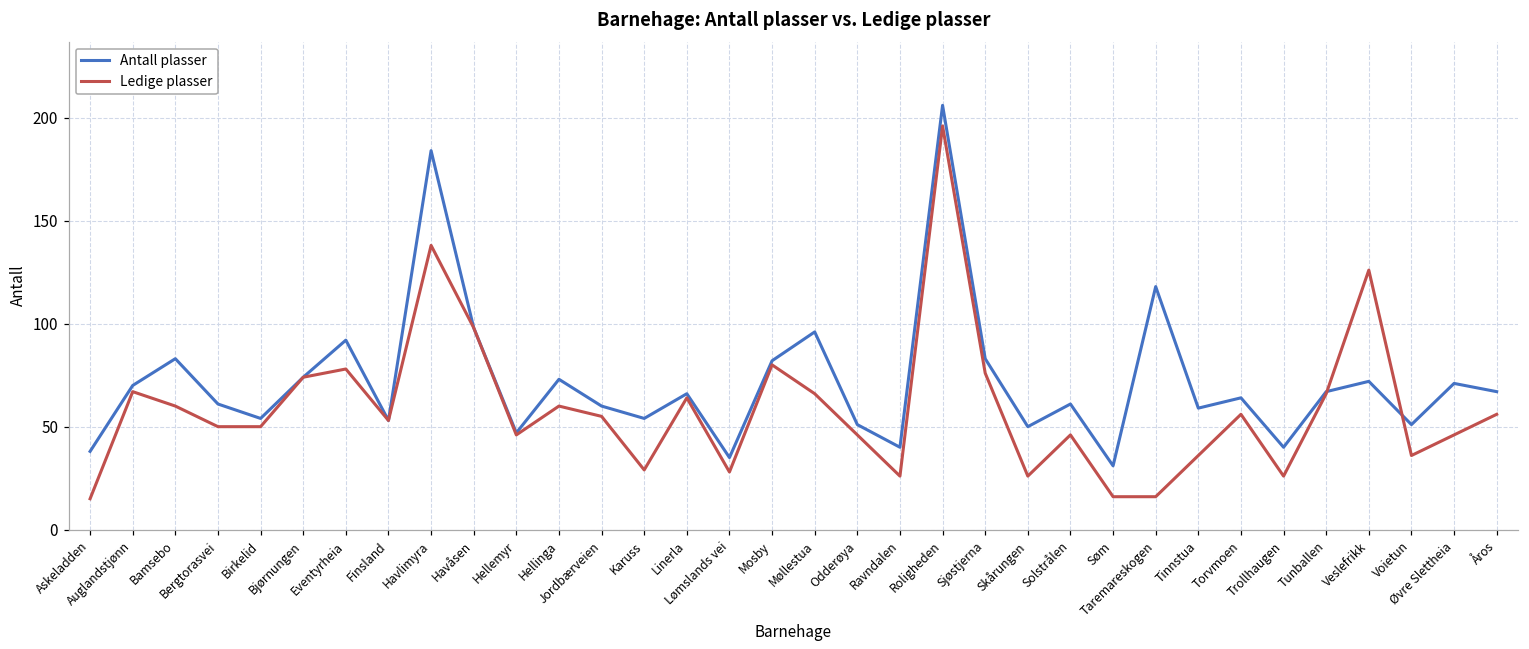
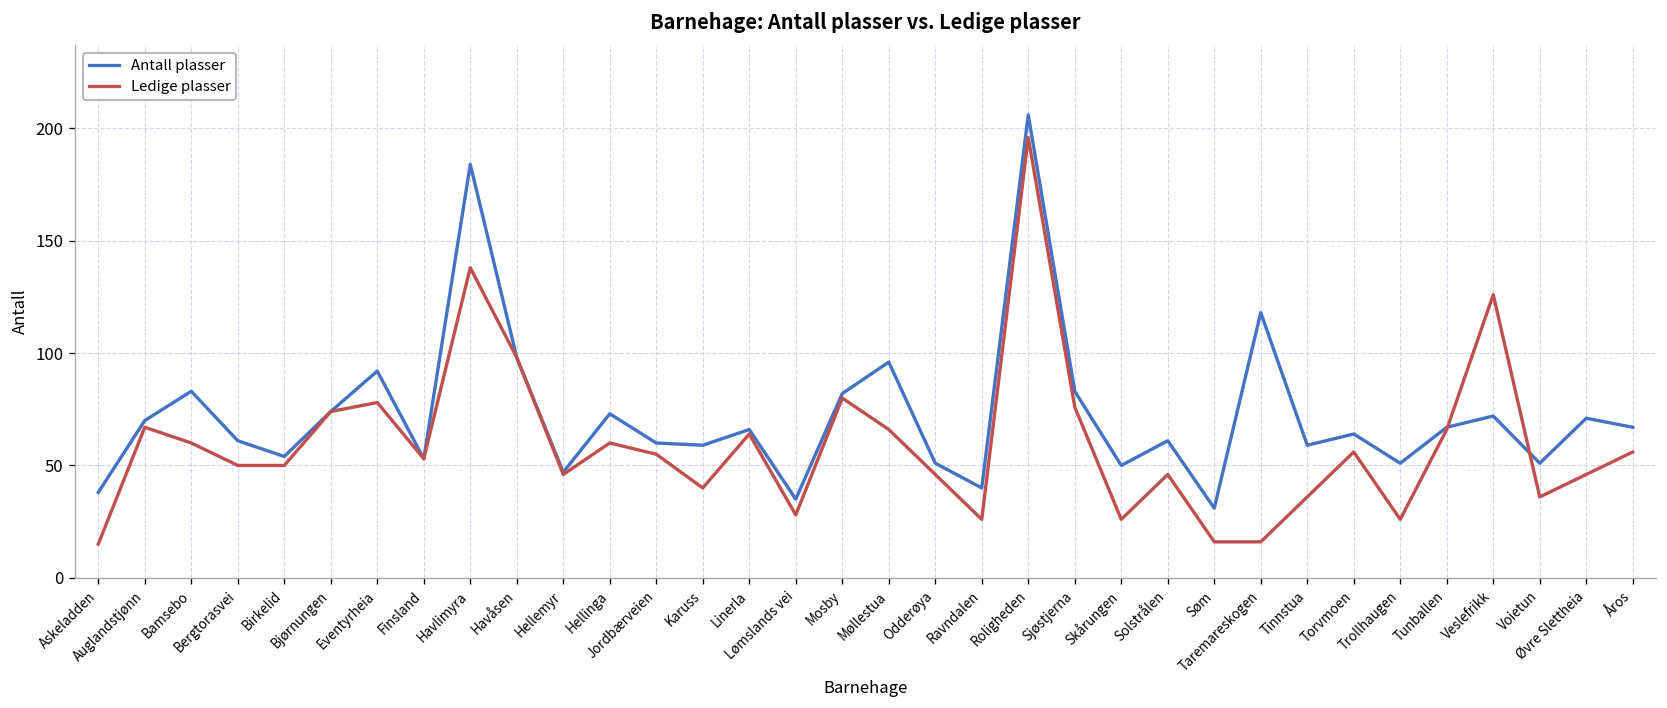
  {
    "Antall plasser": {
      "Askeladden": 38,
      "Auglandstjønn": 70,
      "Bamsebo": 83,
      "Bergtorasvei": 61,
      "Birkelid": 54,
      "Eventyrheia": 92,
      "Havlimyra": 184,
      "Hellinga": 73,
      "Jordbærveien": 60,
-     "Karuss": 54,
+     "Karuss": 59,
      "Linerla": 66,
      "Lømslands vei": 35,
      "Mosby": 82,
      "Møllestua": 96,
      "Odderøya": 51,
      "Ravndalen": 40,
      "Roligheden": 206,
      "Sjøstjerna": 83,
      "Skårungen": 50,
      "Solstrålen": 61,
      "Søm": 31,
      "Taremareskogen": 118,
      "Tinnstua": 59,
      "Torvmoen": 64,
-     "Trollhaugen": 40,
+     "Trollhaugen": 51,
      "Veslefrikk": 72,
      "Voietun": 51,
      "Øvre Slettheia": 71,
      "Åros": 67
    },
    "Ledige plasser": {
      "Askeladden": 15,
      "Auglandstjønn": 67,
      "Bamsebo": 60,
      "Bergtorasvei": 50,
      "Birkelid": 50,
      "Eventyrheia": 78,
      "Havlimyra": 138,
      "Hellinga": 60,
      "Jordbærveien": 55,
-     "Karuss": 29,
+     "Karuss": 40,
      "Linerla": 64,
      "Lømslands vei": 28,
      "Mosby": 80,
      "Møllestua": 66,
      "Odderøya": 46,
      "Ravndalen": 26,
      "Roligheden": 196,
      "Sjøstjerna": 76,
      "Skårungen": 26,
      "Solstrålen": 46,
      "Søm": 16,
      "Taremareskogen": 16,
      "Tinnstua": 36,
      "Torvmoen": 56,
      "Trollhaugen": 26,
      "Veslefrikk": 126,
      "Voietun": 36,
      "Øvre Slettheia": 46,
      "Åros": 56
    }
  }
